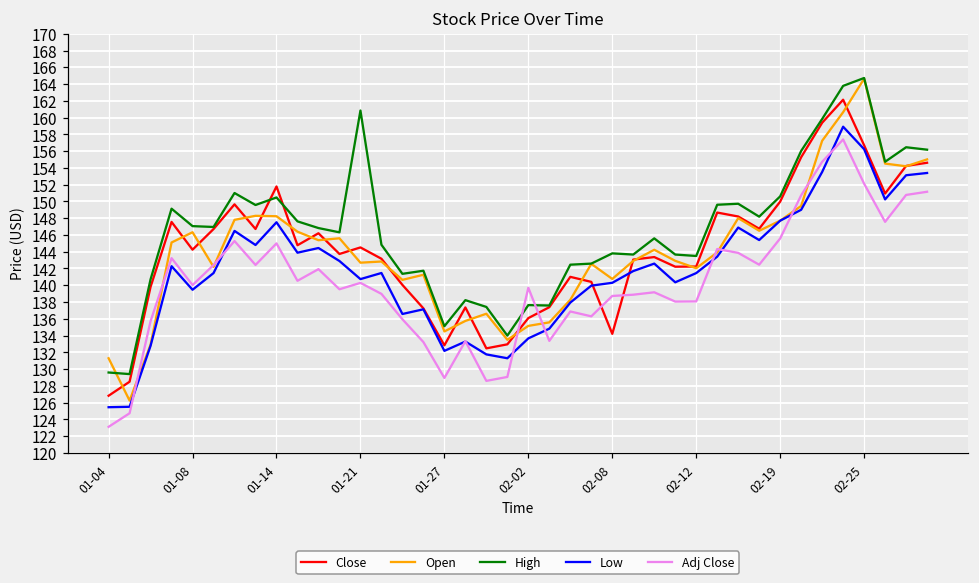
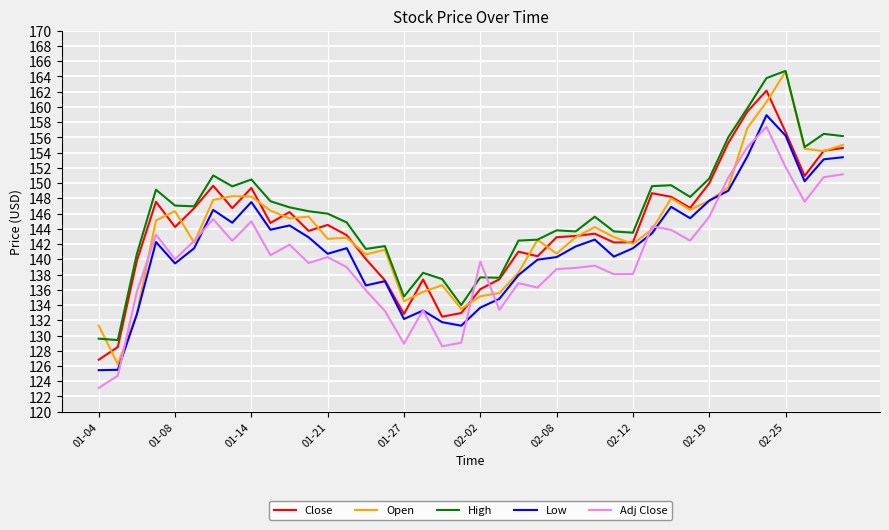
  {
    "Close": {
      "01-04": 127,
      "01-08": 144,
-     "01-14": 152,
+     "01-14": 149,
      "01-21": 145,
      "01-27": 133,
      "02-02": 136,
-     "02-08": 134,
+     "02-08": 143,
      "02-19": 150,
      "02-25": 157
    },
    "Open": {
      "01-04": 131,
      "01-08": 146,
      "01-14": 148,
      "01-21": 143,
      "01-27": 134,
      "02-02": 135,
      "02-08": 141
    },
    "High": {
      "01-04": 130,
      "01-08": 147,
      "01-14": 150,
-     "01-21": 161,
+     "01-21": 146,
      "01-27": 135,
      "02-02": 138,
      "02-08": 144,
      "02-12": 143,
      "02-19": 151
    },
    "Low": {
      "01-04": 125,
      "01-08": 139,
      "01-14": 148,
      "01-21": 141,
      "01-27": 132,
      "02-02": 134,
      "02-08": 140,
      "02-12": 141,
      "02-25": 156
    },
    "Adj Close": {
      "01-04": 123,
      "01-08": 140,
      "01-14": 145,
      "01-21": 140,
      "01-27": 129,
      "02-02": 140,
      "02-08": 139,
      "02-12": 138,
      "02-19": 146,
      "02-25": 152
    }
  }
